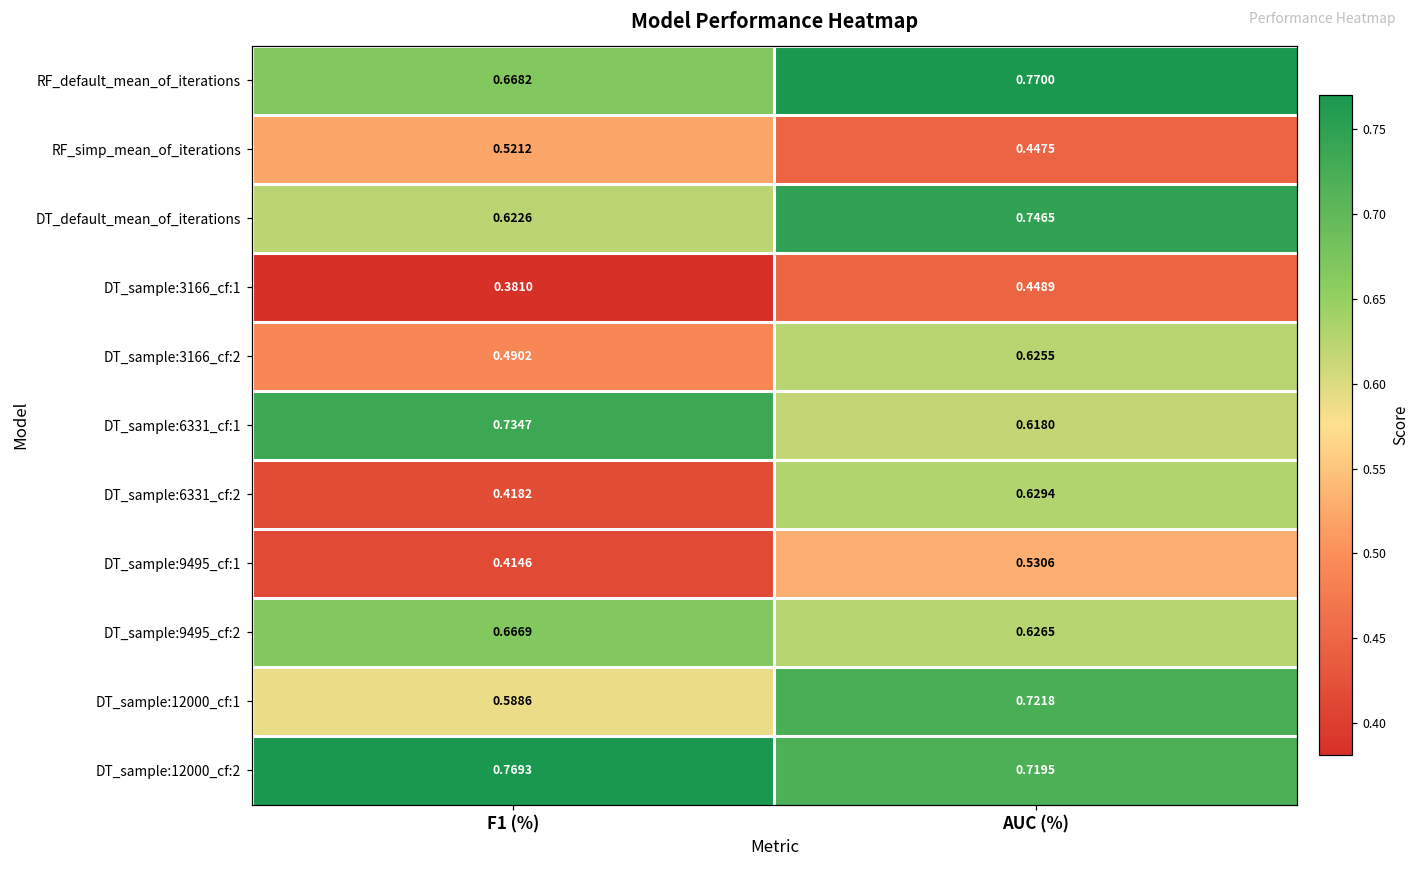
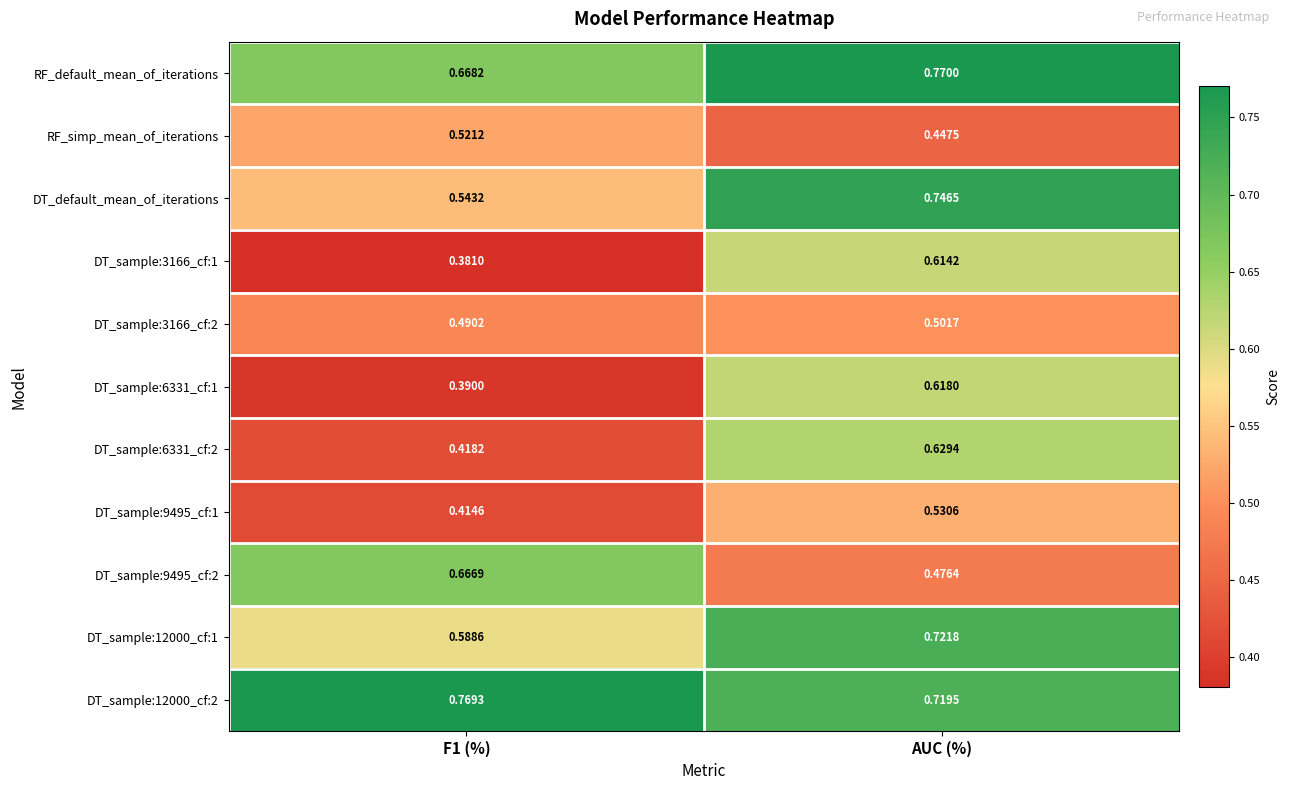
  {
    "RF_default_mean_of_iterations": {
      "F1 (%)": 0.6682,
      "AUC (%)": 0.7700
    },
    "RF_simp_mean_of_iterations": {
      "F1 (%)": 0.5212,
      "AUC (%)": 0.4475
    },
    "DT_default_mean_of_iterations": {
-     "F1 (%)": 0.6226,
+     "F1 (%)": 0.5432,
      "AUC (%)": 0.7465
    },
    "DT_sample:3166_cf:1": {
      "F1 (%)": 0.3810,
-     "AUC (%)": 0.4489
+     "AUC (%)": 0.6142
    },
    "DT_sample:3166_cf:2": {
      "F1 (%)": 0.4902,
-     "AUC (%)": 0.6255
+     "AUC (%)": 0.5017
    },
    "DT_sample:6331_cf:1": {
-     "F1 (%)": 0.7347,
+     "F1 (%)": 0.3900,
      "AUC (%)": 0.6180
    },
    "DT_sample:6331_cf:2": {
      "F1 (%)": 0.4182,
      "AUC (%)": 0.6294
    },
    "DT_sample:9495_cf:1": {
      "F1 (%)": 0.4146,
      "AUC (%)": 0.5306
    },
    "DT_sample:9495_cf:2": {
      "F1 (%)": 0.6669,
-     "AUC (%)": 0.6265
+     "AUC (%)": 0.4764
    },
    "DT_sample:12000_cf:1": {
      "F1 (%)": 0.5886,
      "AUC (%)": 0.7218
    },
    "DT_sample:12000_cf:2": {
      "F1 (%)": 0.7693,
      "AUC (%)": 0.7195
    }
  }
